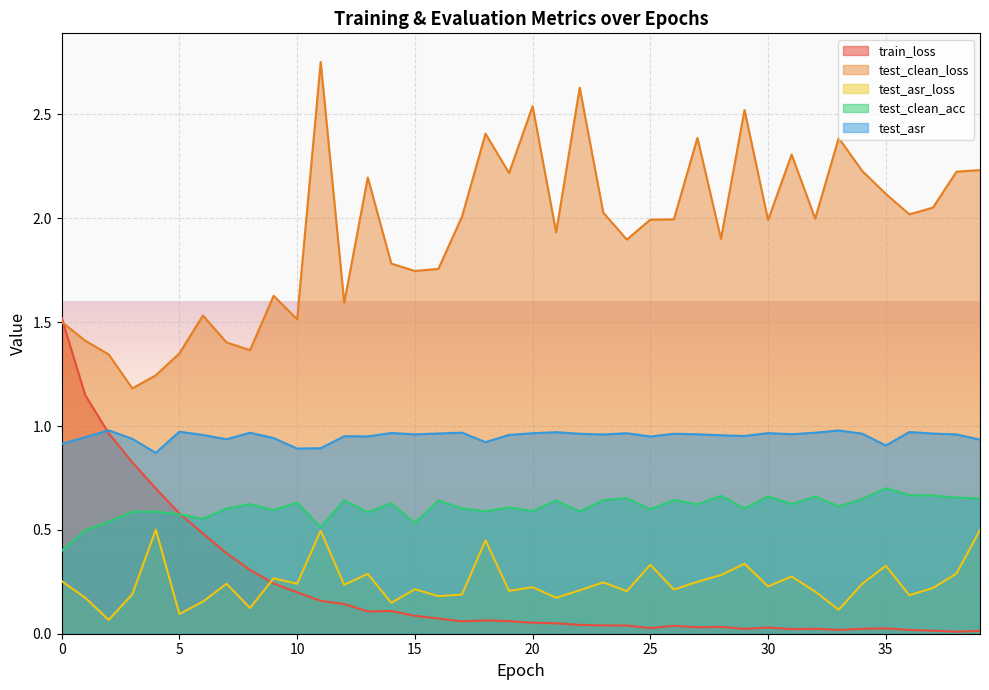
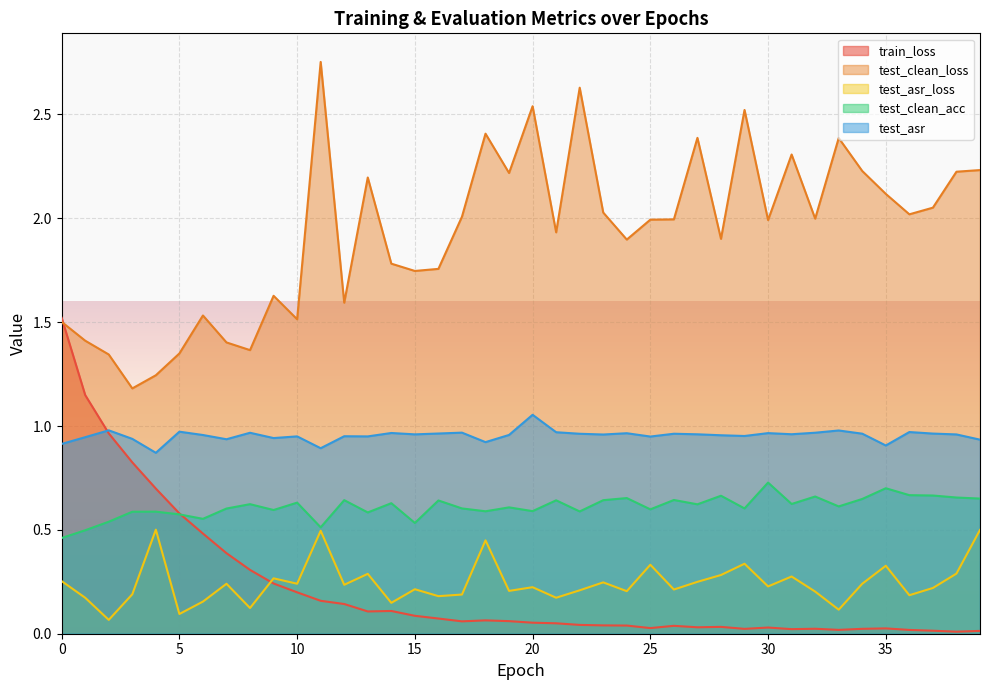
  {
    "test_clean_acc": {
-     "0": 0.40,
+     "0": 0.46,
      "10": 0.63,
      "15": 0.53,
      "20": 0.59,
      "25": 0.60,
-     "30": 0.66,
+     "30": 0.73,
      "35": 0.70
    },
    "test_asr": {
      "0": 0.91,
      "5": 0.97,
-     "10": 0.89,
+     "10": 0.95,
      "15": 0.96,
-     "20": 0.97,
+     "20": 1.05,
      "25": 0.95,
      "30": 0.97,
      "35": 0.91
    }
  }
